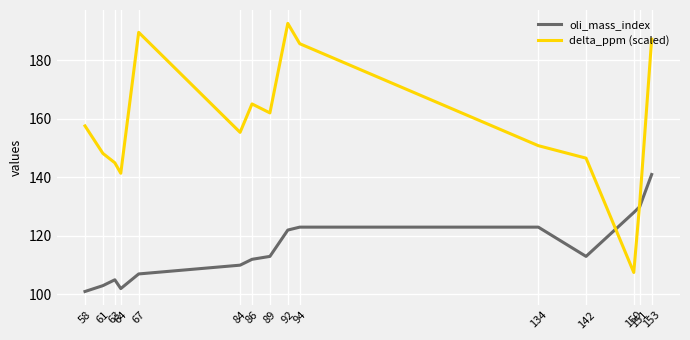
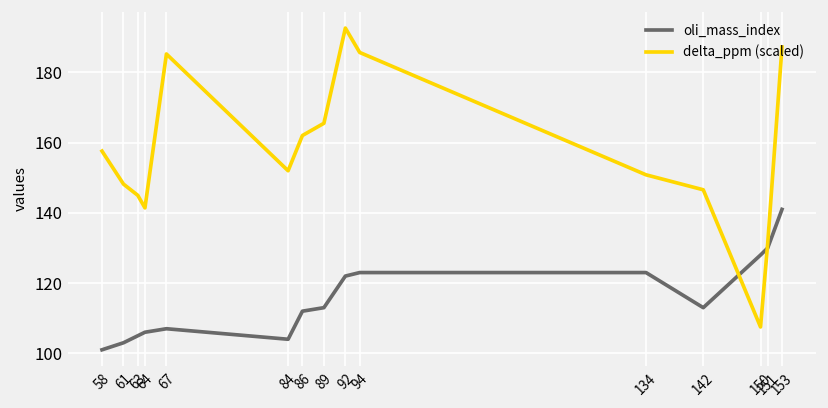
  {
    "oli_mass_index": {
      "58": 101,
      "61": 103,
      "63": 105,
-     "64": 102,
+     "64": 106,
      "67": 107,
-     "84": 110,
+     "84": 104,
      "86": 112,
      "89": 113,
      "92": 122,
      "94": 123,
      "134": 123,
      "142": 113,
      "150": 128,
      "151": 130,
      "153": 141
    },
    "delta_ppm (scaled)": {
      "58": 158,
      "61": 148,
      "63": 145,
      "64": 141,
-     "67": 190,
-     "84": 155,
-     "86": 165,
-     "89": 162,
+     "67": 185,
+     "84": 152,
+     "86": 162,
+     "89": 166,
      "92": 193,
      "94": 186,
      "134": 151,
      "142": 147,
      "150": 108,
      "151": 131,
      "153": 187
    }
  }
